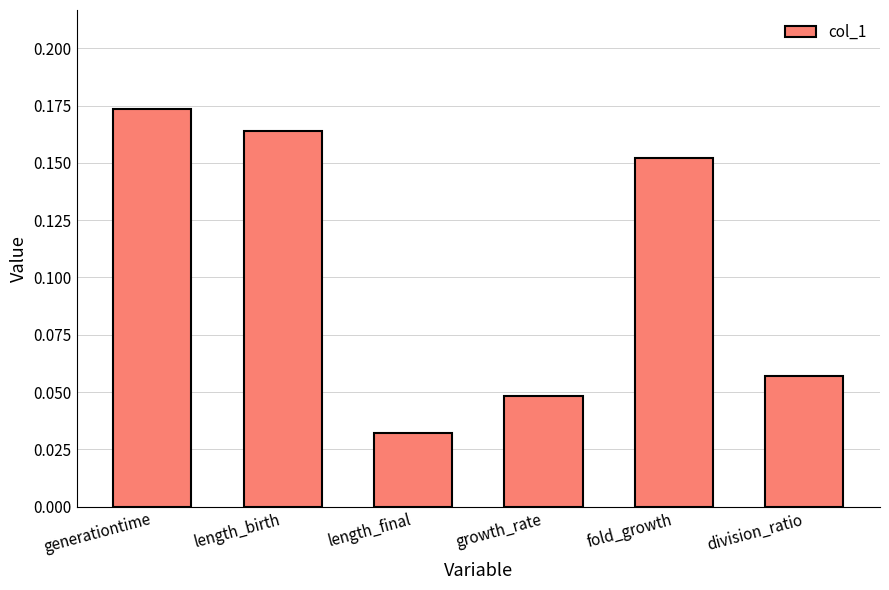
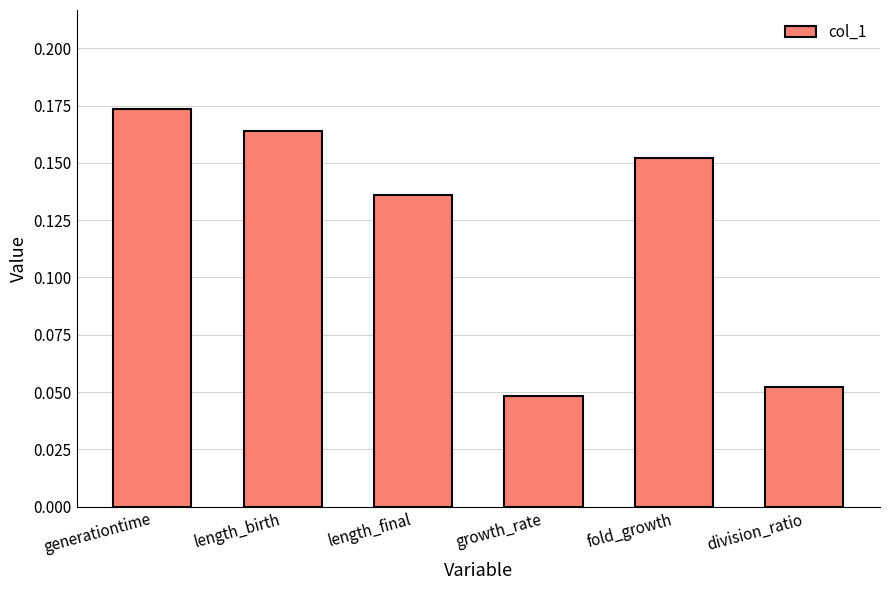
  {
    "generationtime": 0.173,
    "length_birth": 0.164,
-   "length_final": 0.032,
+   "length_final": 0.136,
    "growth_rate": 0.048,
    "fold_growth": 0.152,
-   "division_ratio": 0.057
+   "division_ratio": 0.052
  }
